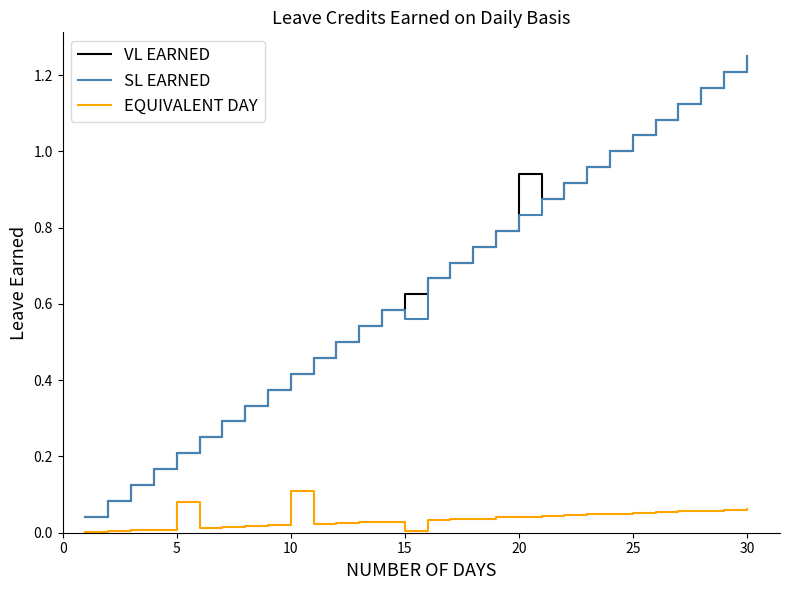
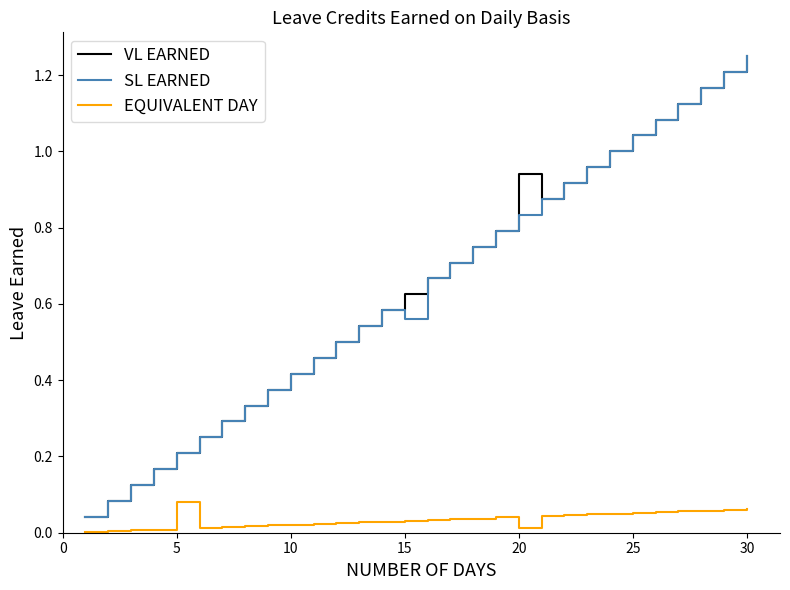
  {
    "VL EARNED": {
      "15": 0.63,
      "20": 0.94
    },
    "SL EARNED": {
      "15": 0.56,
      "20": 0.83
    },
    "EQUIVALENT DAY": {
      "5": 0.08,
-     "10": 0.11,
-     "15": 0.01,
-     "20": 0.04,
+     "10": 0.02,
+     "15": 0.03,
+     "20": 0.01,
      "25": 0.05,
      "30": 0.06
    }
  }
